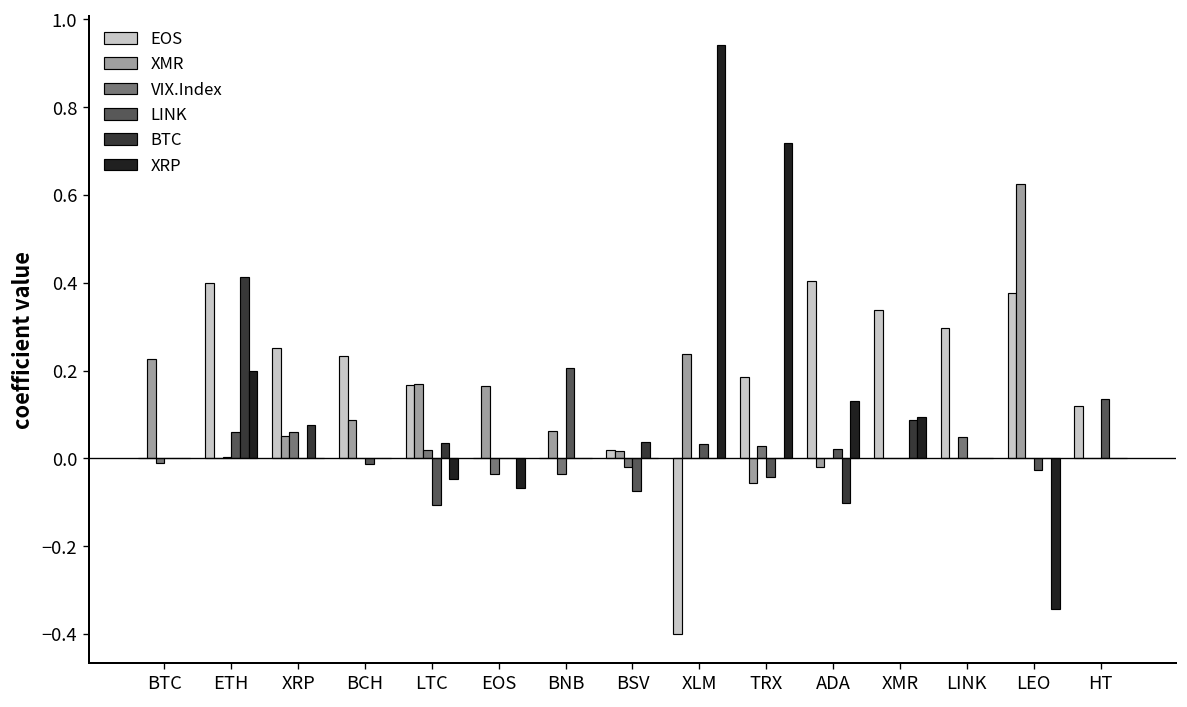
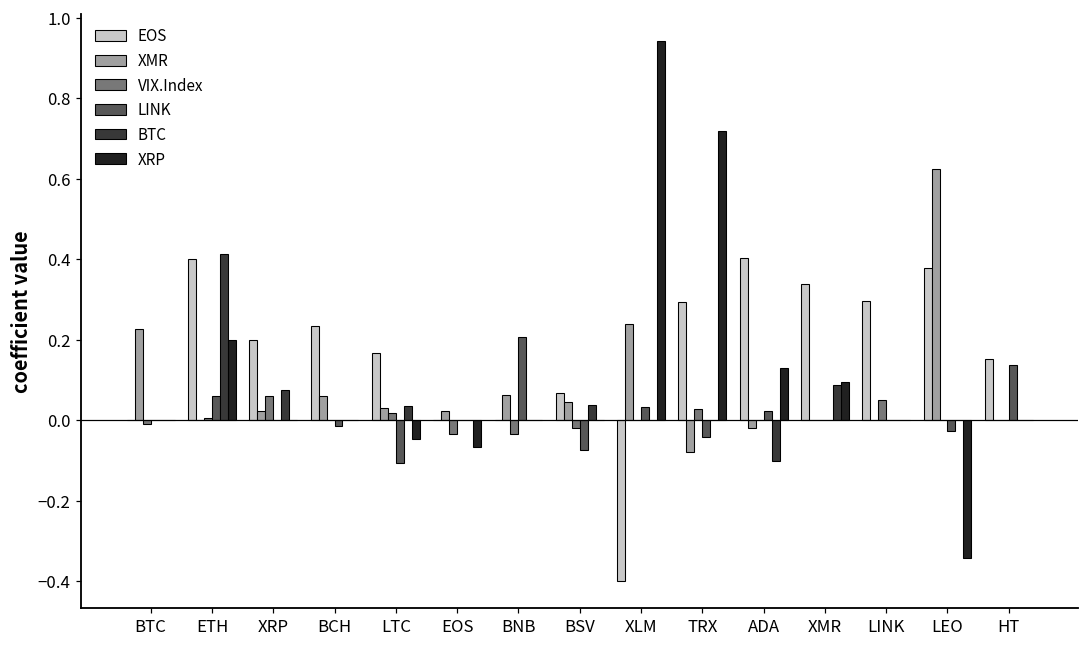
  {
    "EOS": {
      "BTC": 0.00,
      "ETH": 0.40,
-     "XRP": 0.25,
+     "XRP": 0.20,
      "BCH": 0.23,
      "LTC": 0.17,
      "EOS": 0.00,
-     "BSV": 0.02,
+     "BSV": 0.07,
      "XLM": -0.40,
-     "TRX": 0.19,
+     "TRX": 0.29,
      "ADA": 0.40,
      "XMR": 0.34,
      "LINK": 0.30,
      "LEO": 0.38,
-     "HT": 0.12
+     "HT": 0.15
    },
    "XMR": {
      "BTC": 0.23,
      "ETH": 0.00,
-     "XRP": 0.05,
-     "BCH": 0.09,
-     "LTC": 0.17,
-     "EOS": 0.16,
+     "XRP": 0.02,
+     "BCH": 0.06,
+     "LTC": 0.03,
+     "EOS": 0.02,
      "BNB": 0.06,
-     "BSV": 0.02,
+     "BSV": 0.05,
      "XLM": 0.24,
-     "TRX": -0.05,
+     "TRX": -0.08,
      "ADA": -0.02,
      "XMR": 0.00,
      "LINK": 0.00,
      "LEO": 0.63,
      "HT": 0.00
    }
  }
